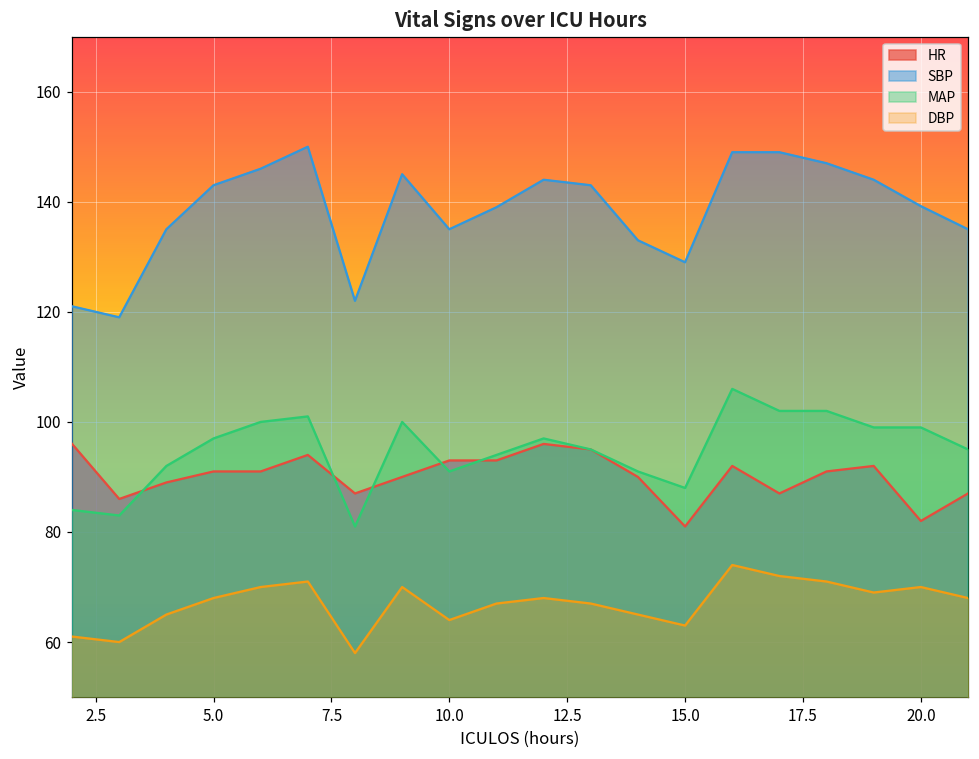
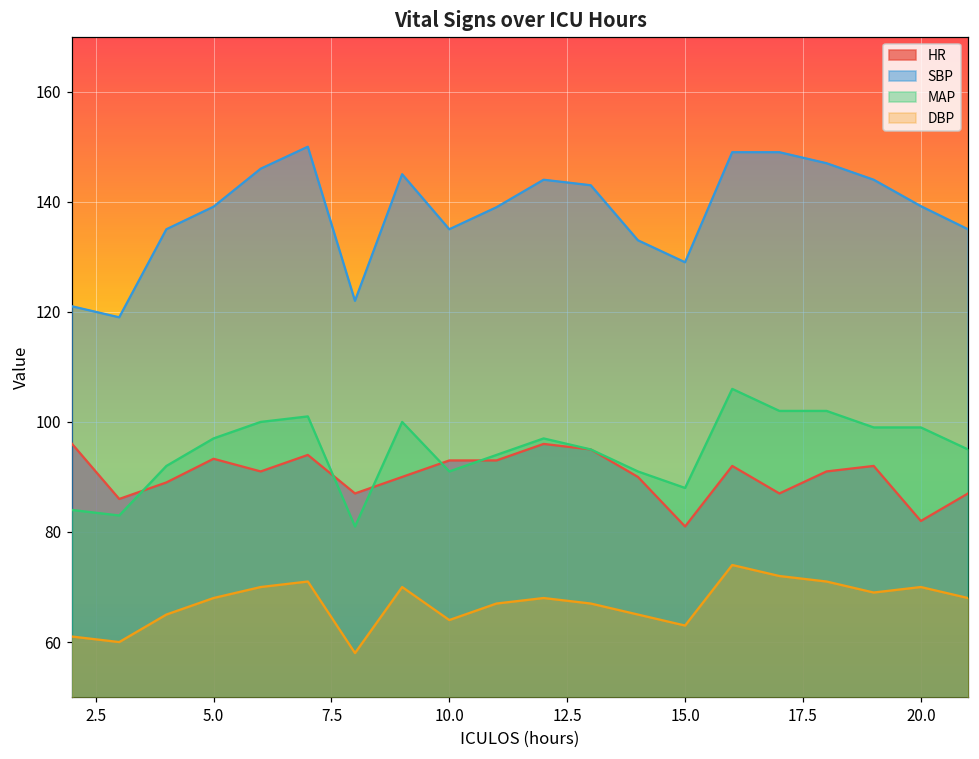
  {
    "HR": {
-     "5.0": 91,
+     "5.0": 93,
      "10.0": 93,
      "15.0": 81,
      "20.0": 82
    },
    "SBP": {
-     "5.0": 143,
+     "5.0": 139,
      "10.0": 135,
      "15.0": 129,
      "20.0": 139
    },
    "MAP": {
      "5.0": 97,
      "10.0": 91,
      "15.0": 88,
      "20.0": 99
    },
    "DBP": {
      "5.0": 68,
      "10.0": 64,
      "15.0": 63,
      "20.0": 70
    }
  }
